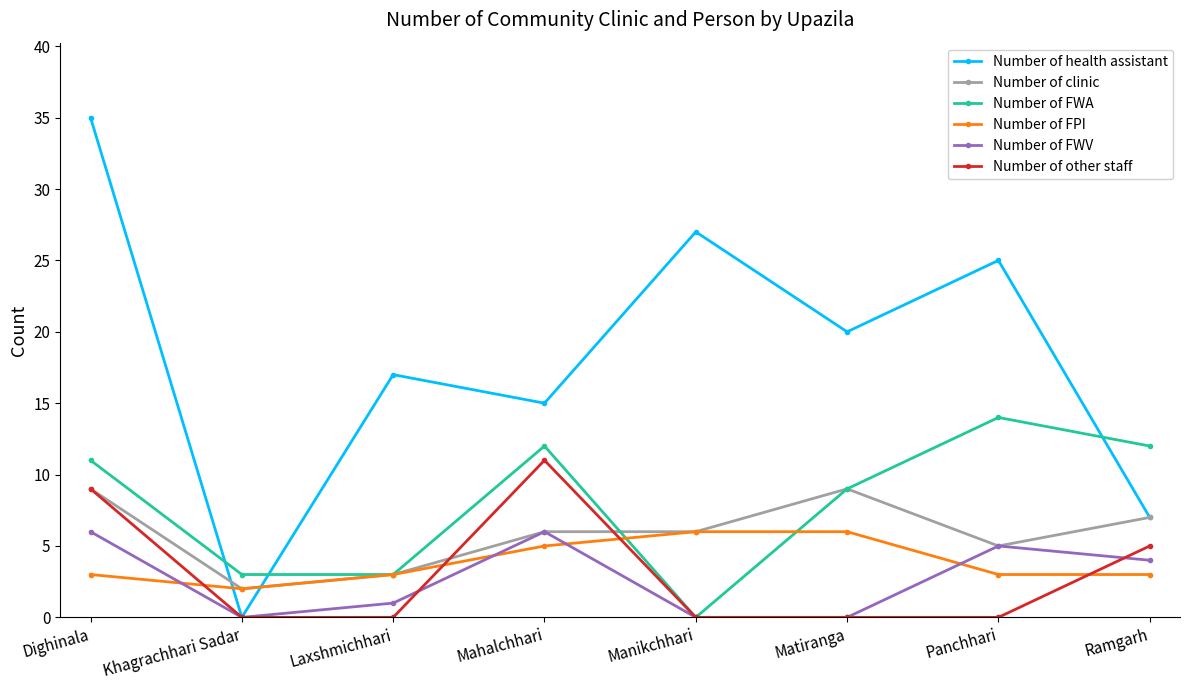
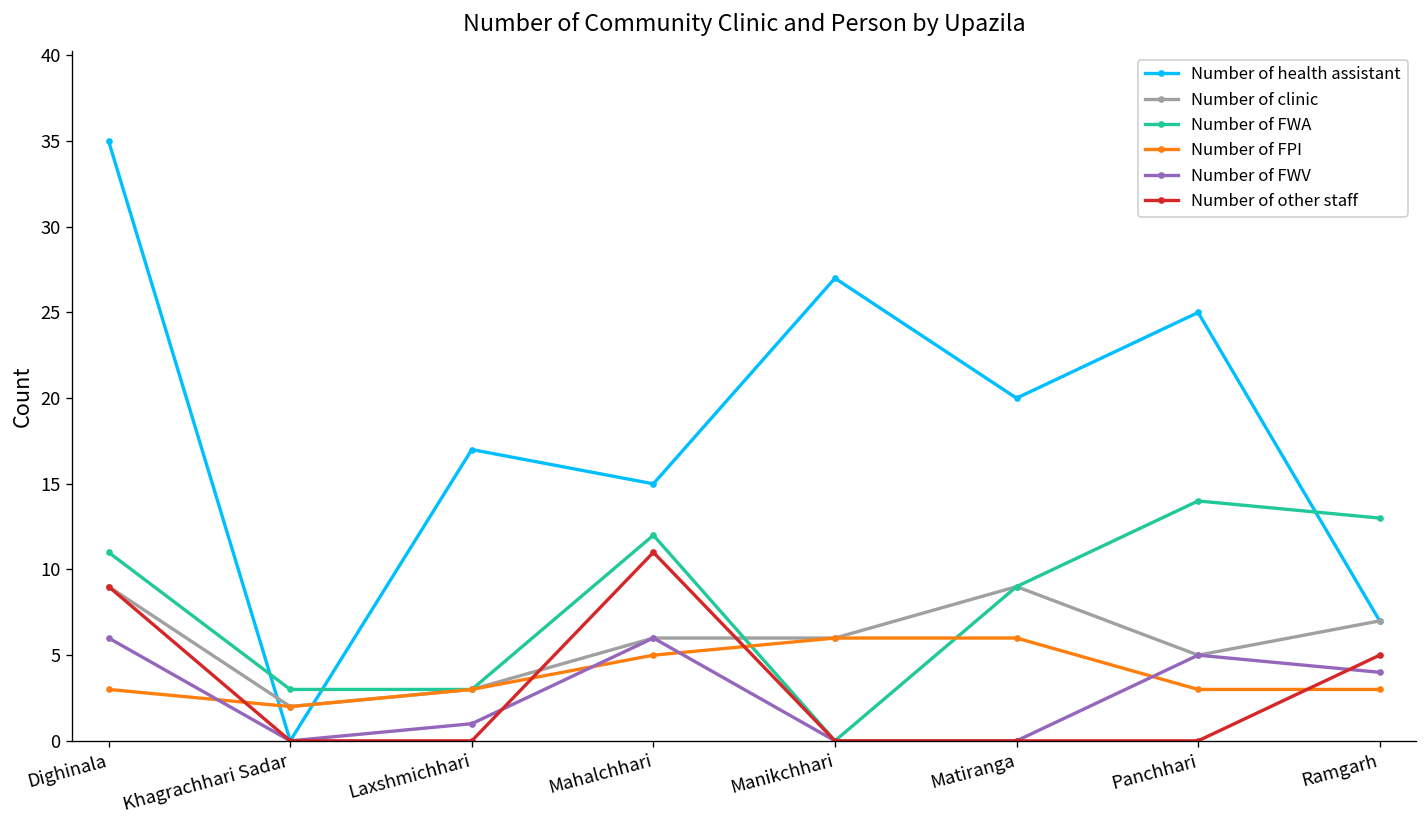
  {
    "Number of health assistant": {
      "Dighinala": 35,
      "Laxshmichhari": 17,
      "Mahalchhari": 15,
      "Manikchhari": 27,
      "Matiranga": 20,
      "Panchhari": 25
    },
    "Number of FWA": {
      "Dighinala": 11,
      "Khagrachhari Sadar": 3,
      "Mahalchhari": 12,
      "Panchhari": 14,
-     "Ramgarh": 12
+     "Ramgarh": 13
    },
    "Number of FPI": {
      "Dighinala": 3,
      "Mahalchhari": 5,
      "Matiranga": 6,
      "Panchhari": 3,
      "Ramgarh": 3
    },
    "Number of FWV": {
      "Dighinala": 6,
      "Laxshmichhari": 1,
      "Ramgarh": 4
    },
    "Number of other staff": {
      "Laxshmichhari": 0,
      "Mahalchhari": 11,
      "Panchhari": 0,
      "Ramgarh": 5
    }
  }
